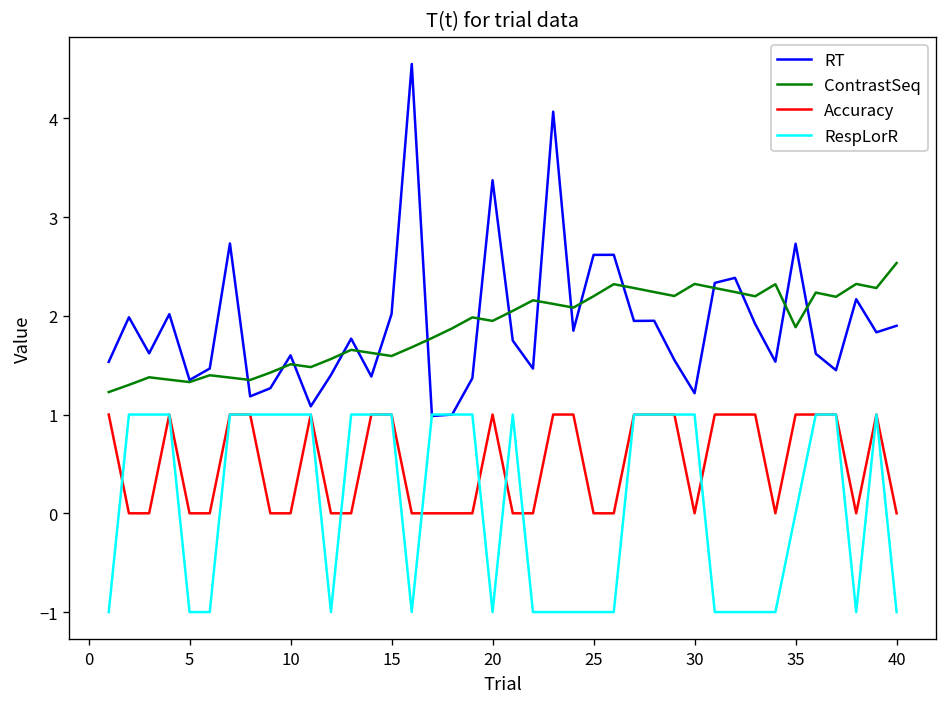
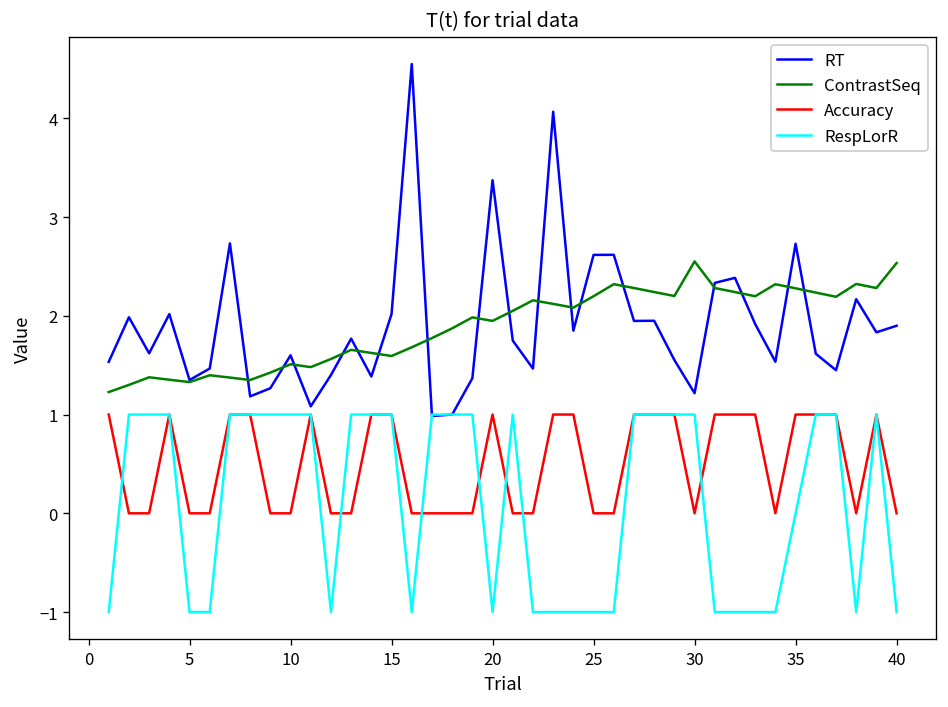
  {
    "RT": {
      "10": 1.6,
      "15": 2.0,
      "20": 3.4,
      "25": 2.6,
      "30": 1.2,
      "35": 2.7,
      "40": 1.9
    },
    "ContrastSeq": {
      "10": 1.5,
      "15": 1.6,
      "20": 1.9,
      "25": 2.2,
-     "30": 2.3,
-     "35": 1.9,
+     "30": 2.6,
+     "35": 2.3,
      "40": 2.5
    },
    "Accuracy": {
      "5": 0.0,
      "10": 0.0,
      "20": 1.0,
      "25": 0.0,
      "30": 0.0,
      "35": 1.0,
      "40": 0.0
    },
    "RespLorR": {
      "5": -1.0,
      "10": 1.0,
      "20": -1.0,
      "25": -1.0,
      "30": 1.0,
      "35": 0.0,
      "40": -1.0
    }
  }
